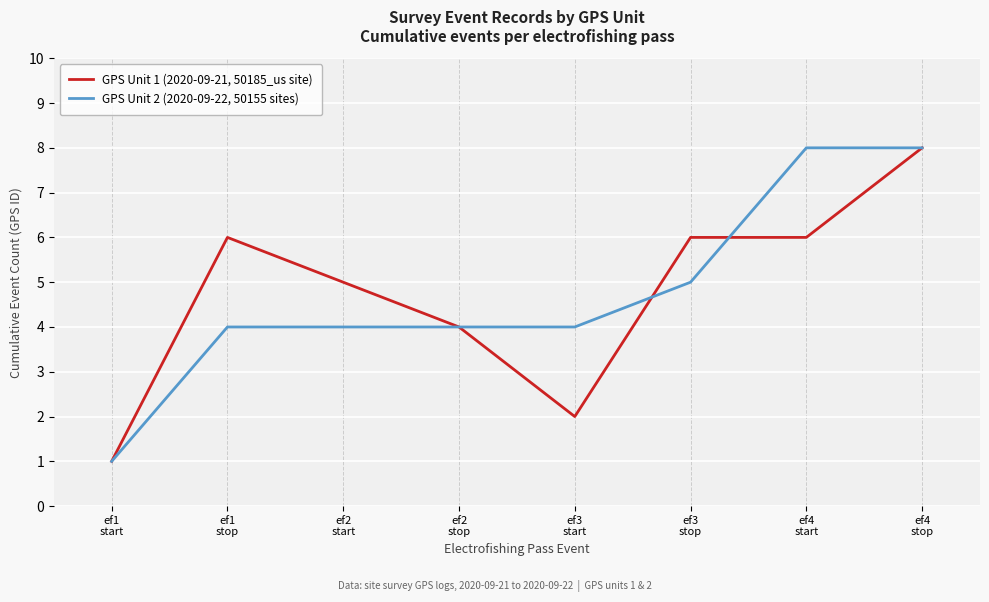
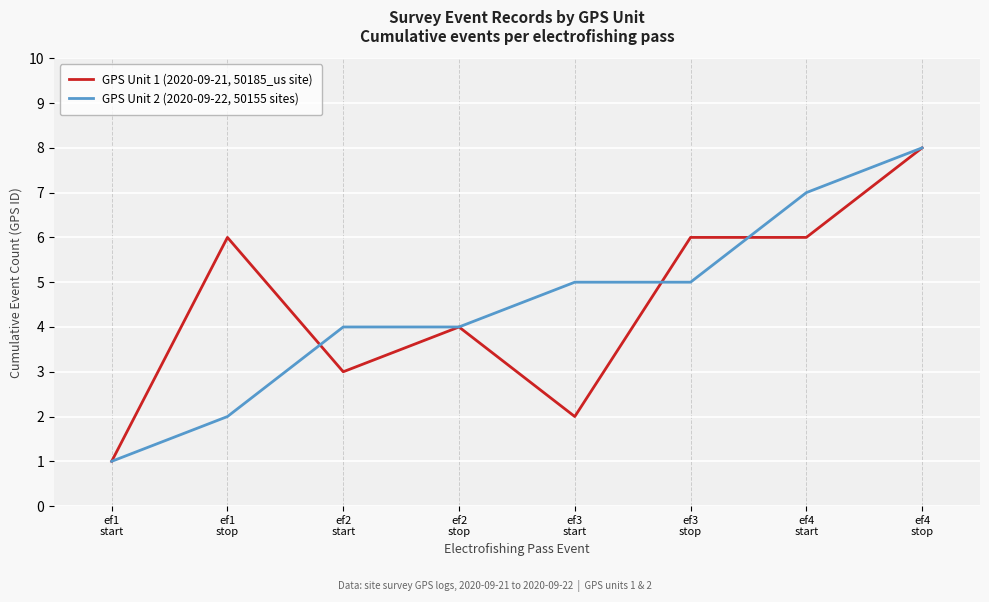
  {
    "GPS Unit 1 (2020-09-21, 50185_us site)": {
      "ef1 stop": 6,
-     "ef2 start": 5,
+     "ef2 start": 3,
      "ef3 start": 2,
      "ef3 stop": 6,
      "ef4 start": 6
    },
    "GPS Unit 2 (2020-09-22, 50155 sites)": {
-     "ef1 stop": 4,
+     "ef1 stop": 2,
      "ef2 start": 4,
-     "ef3 start": 4,
+     "ef3 start": 5,
      "ef3 stop": 5,
-     "ef4 start": 8
+     "ef4 start": 7
    }
  }
